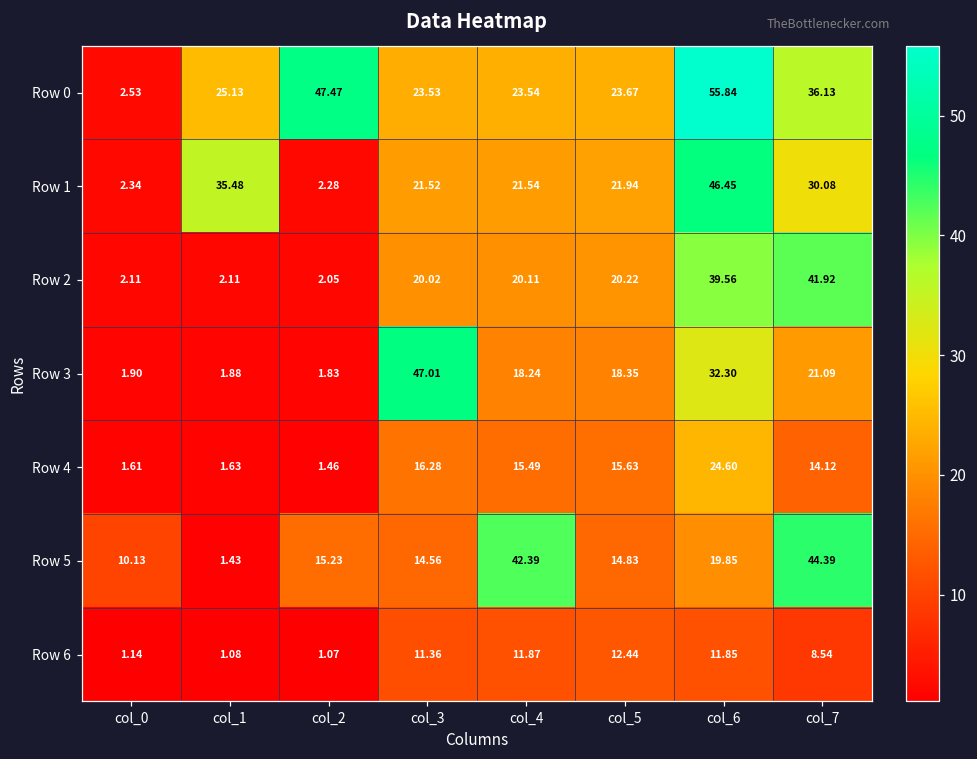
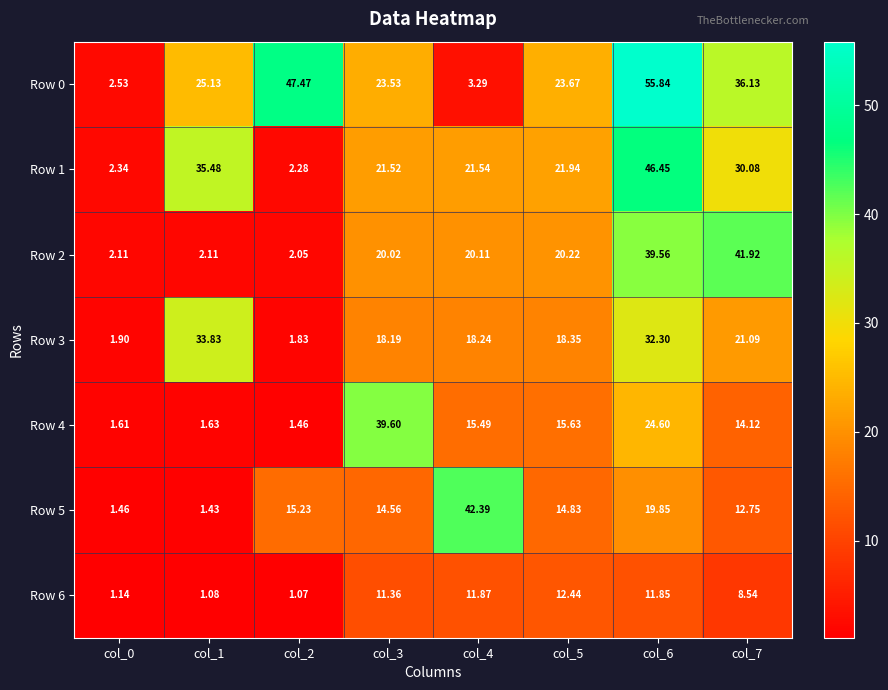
  {
    "Row 0": {
      "col_0": 2.53,
      "col_1": 25.13,
      "col_2": 47.47,
      "col_3": 23.53,
-     "col_4": 23.54,
+     "col_4": 3.29,
      "col_5": 23.67,
      "col_6": 55.84,
      "col_7": 36.13
    },
    "Row 1": {
      "col_0": 2.34,
      "col_1": 35.48,
      "col_2": 2.28,
      "col_3": 21.52,
      "col_4": 21.54,
      "col_5": 21.94,
      "col_6": 46.45,
      "col_7": 30.08
    },
    "Row 2": {
      "col_0": 2.11,
      "col_1": 2.11,
      "col_2": 2.05,
      "col_3": 20.02,
      "col_4": 20.11,
      "col_5": 20.22,
      "col_6": 39.56,
      "col_7": 41.92
    },
    "Row 3": {
      "col_0": 1.90,
-     "col_1": 1.88,
+     "col_1": 33.83,
      "col_2": 1.83,
-     "col_3": 47.01,
+     "col_3": 18.19,
      "col_4": 18.24,
      "col_5": 18.35,
      "col_6": 32.30,
      "col_7": 21.09
    },
    "Row 4": {
      "col_0": 1.61,
      "col_1": 1.63,
      "col_2": 1.46,
-     "col_3": 16.28,
+     "col_3": 39.60,
      "col_4": 15.49,
      "col_5": 15.63,
      "col_6": 24.60,
      "col_7": 14.12
    },
    "Row 5": {
-     "col_0": 10.13,
+     "col_0": 1.46,
      "col_1": 1.43,
      "col_2": 15.23,
      "col_3": 14.56,
      "col_4": 42.39,
      "col_5": 14.83,
      "col_6": 19.85,
-     "col_7": 44.39
+     "col_7": 12.75
    },
    "Row 6": {
      "col_0": 1.14,
      "col_1": 1.08,
      "col_2": 1.07,
      "col_3": 11.36,
      "col_4": 11.87,
      "col_5": 12.44,
      "col_6": 11.85,
      "col_7": 8.54
    }
  }
